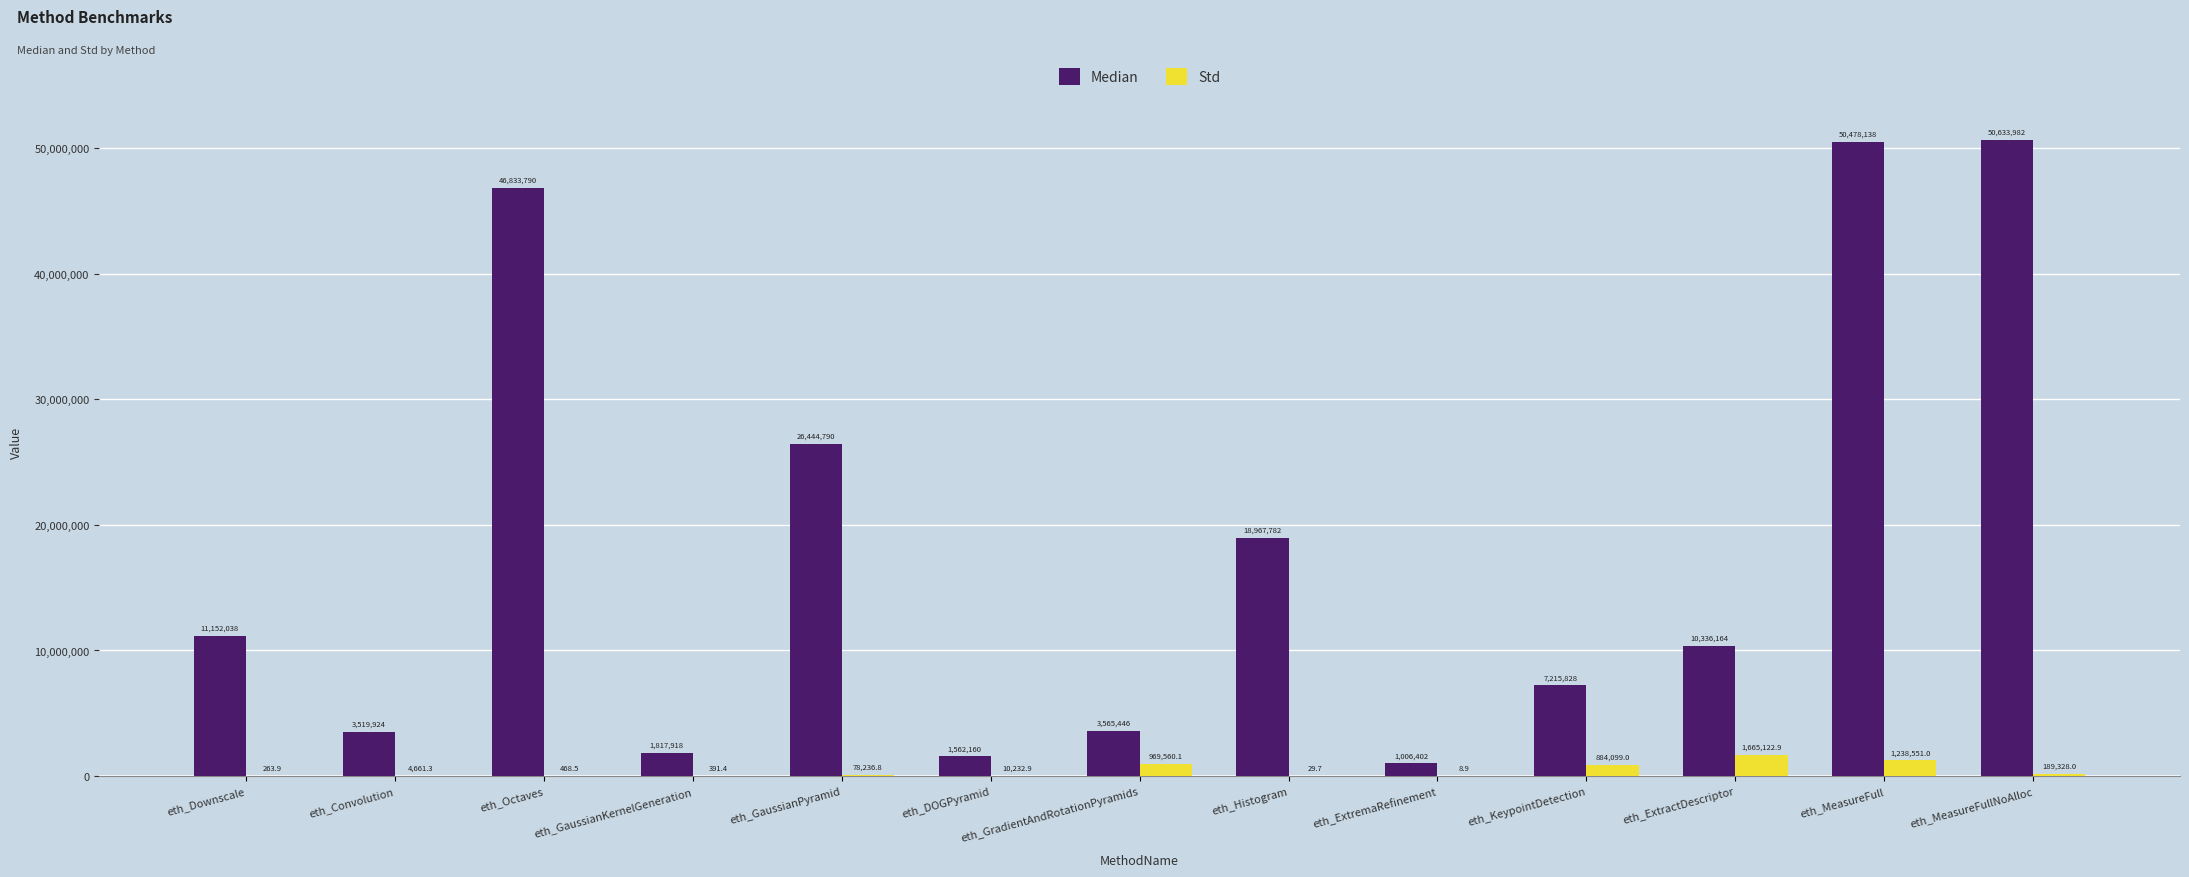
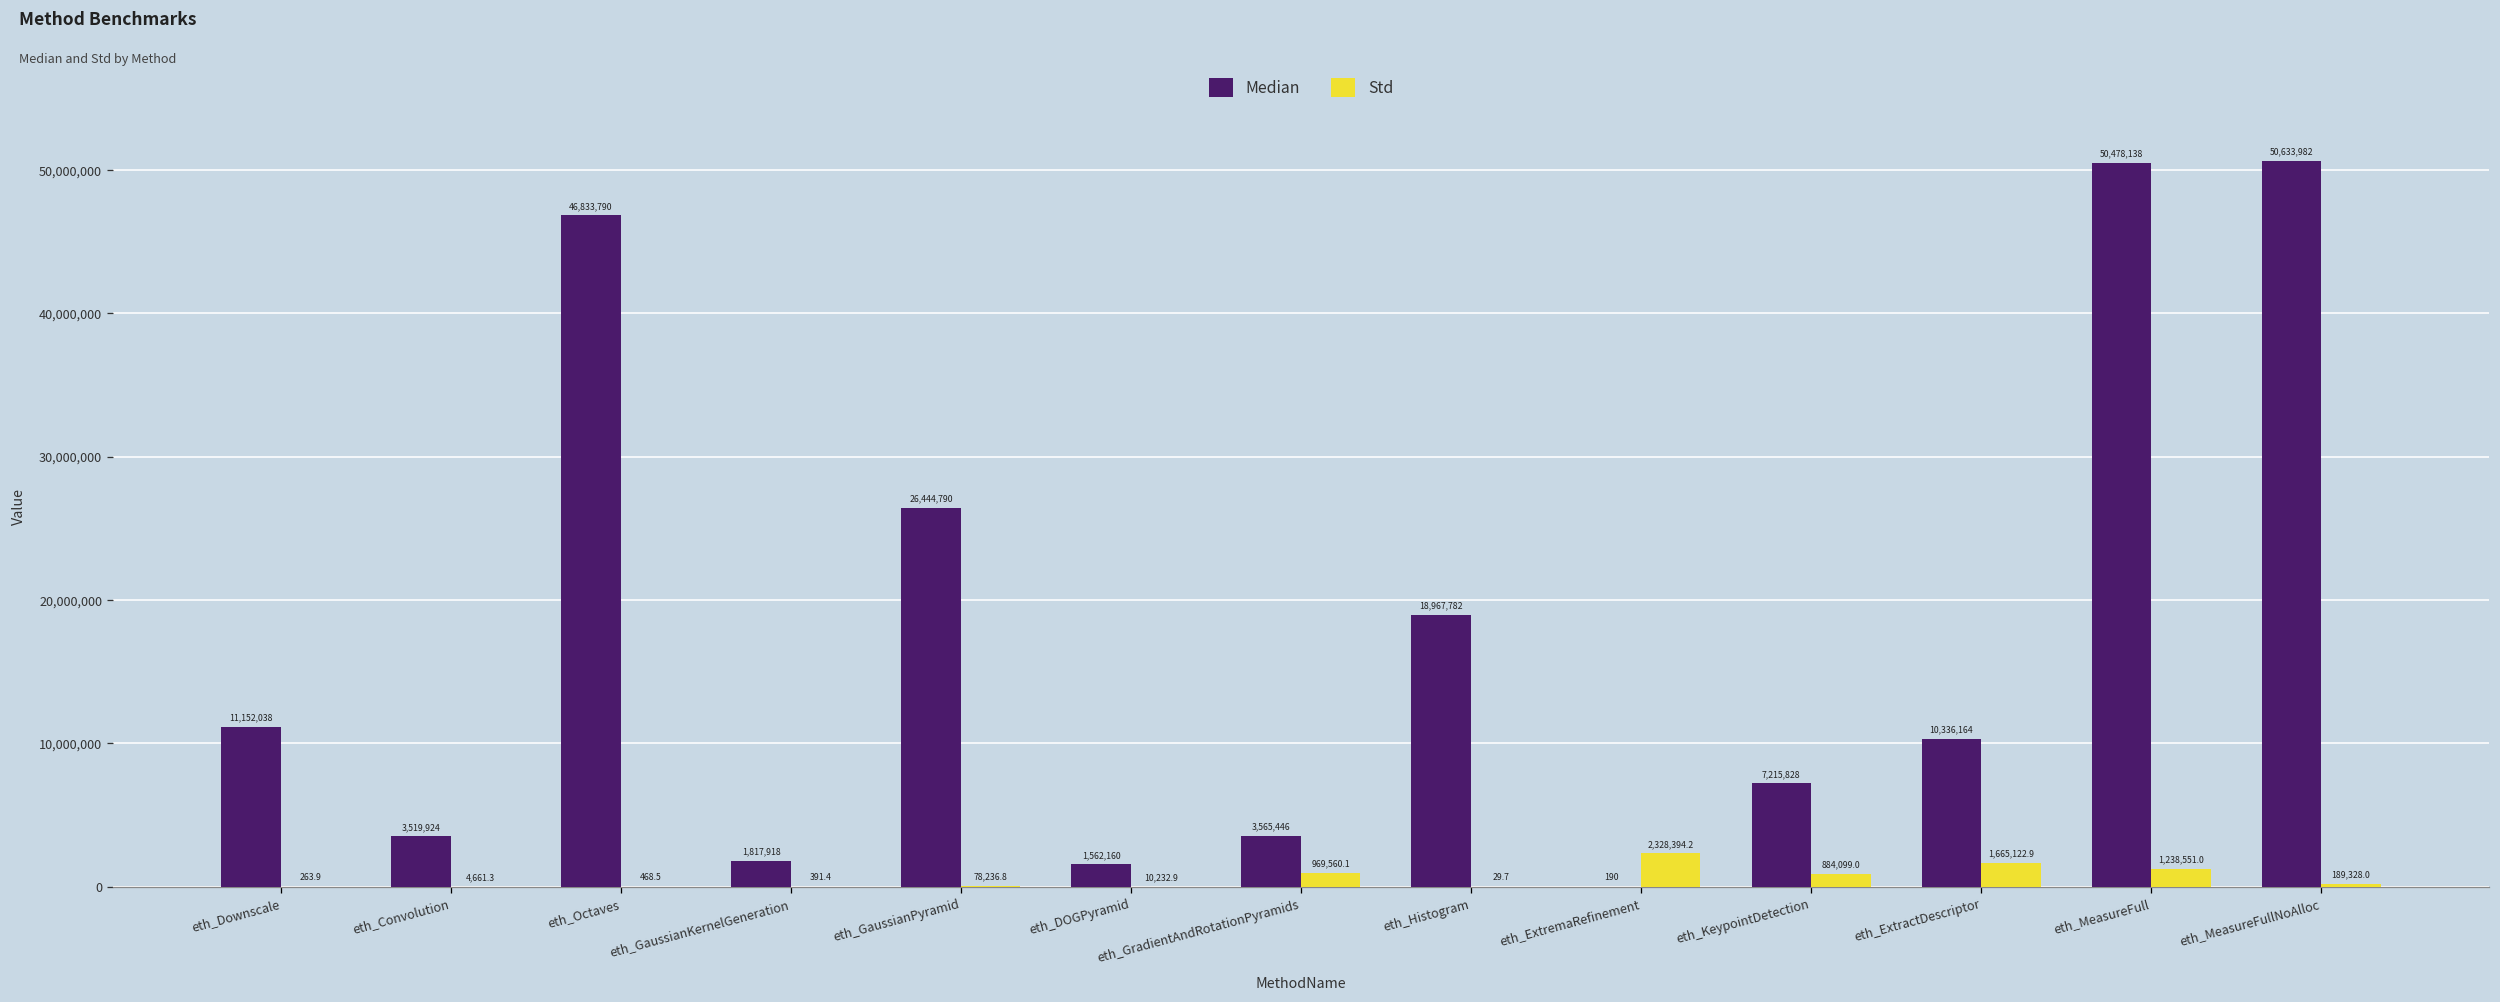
  {
    "Median": {
      "eth_Downscale": "11,152,038",
      "eth_Convolution": "3,519,924",
      "eth_Octaves": "46,833,790",
      "eth_GaussianKernelGeneration": "1,817,918",
      "eth_GaussianPyramid": "26,444,790",
      "eth_DOGPyramid": "1,562,160",
      "eth_GradientAndRotationPyramids": "3,565,446",
      "eth_Histogram": "18,967,782",
-     "eth_ExtremaRefinement": "1,006,402",
+     "eth_ExtremaRefinement": "190",
      "eth_KeypointDetection": "7,215,828",
      "eth_ExtractDescriptor": "10,336,164",
      "eth_MeasureFull": "50,478,138",
      "eth_MeasureFullNoAlloc": "50,633,982"
    },
    "Std": {
      "eth_Downscale": "263.9",
      "eth_Convolution": "4,661.3",
      "eth_Octaves": "468.5",
      "eth_GaussianKernelGeneration": "391.4",
      "eth_GaussianPyramid": "78,236.8",
      "eth_DOGPyramid": "10,232.9",
      "eth_GradientAndRotationPyramids": "969,560.1",
      "eth_Histogram": "29.7",
-     "eth_ExtremaRefinement": "8.9",
+     "eth_ExtremaRefinement": "2,328,394.2",
      "eth_KeypointDetection": "884,099.0",
      "eth_ExtractDescriptor": "1,665,122.9",
      "eth_MeasureFull": "1,238,551.0",
      "eth_MeasureFullNoAlloc": "189,328.0"
    }
  }
